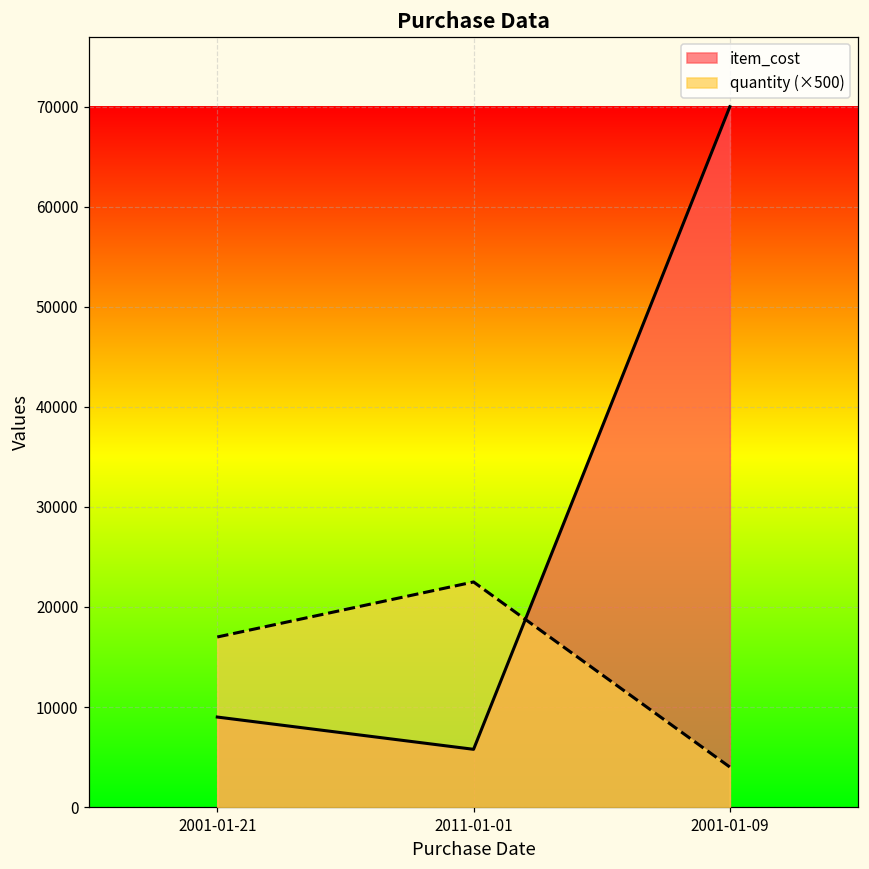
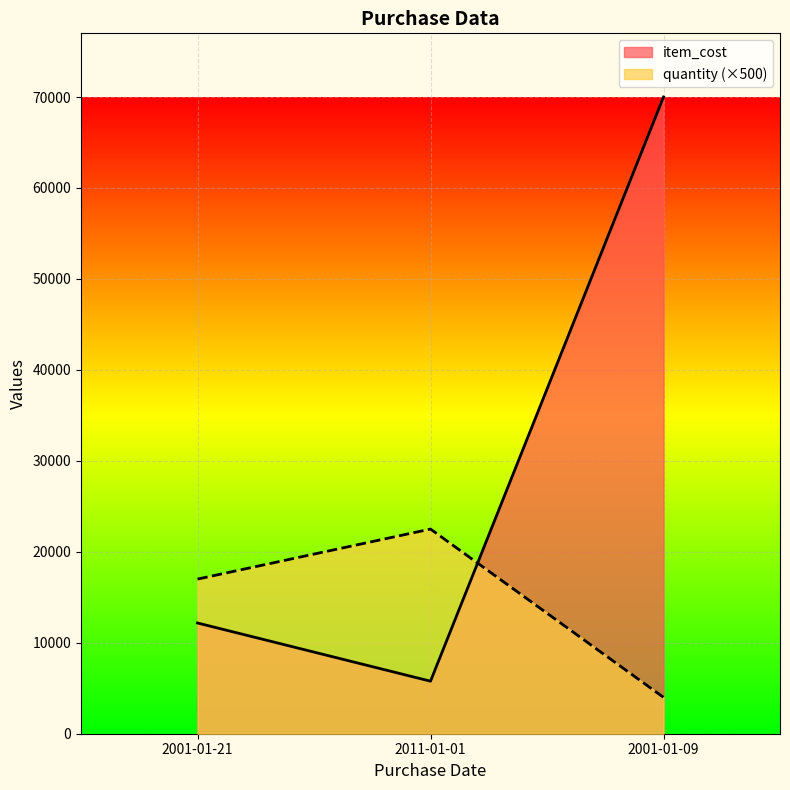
  {
    "item_cost": {
-     "2001-01-21": 9000,
+     "2001-01-21": 12000,
      "2011-01-01": 6000,
      "2001-01-09": 70000
    },
    "quantity (×500)": {
      "2001-01-21": 17000,
      "2011-01-01": 23000,
      "2001-01-09": 4000
    }
  }
